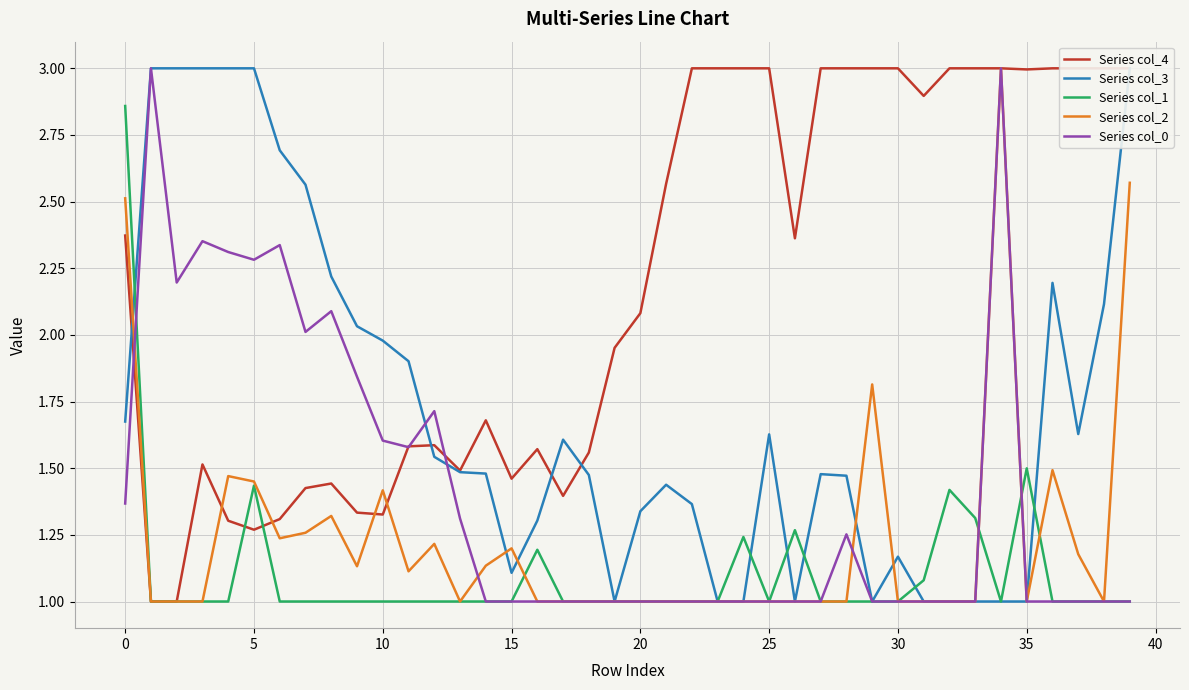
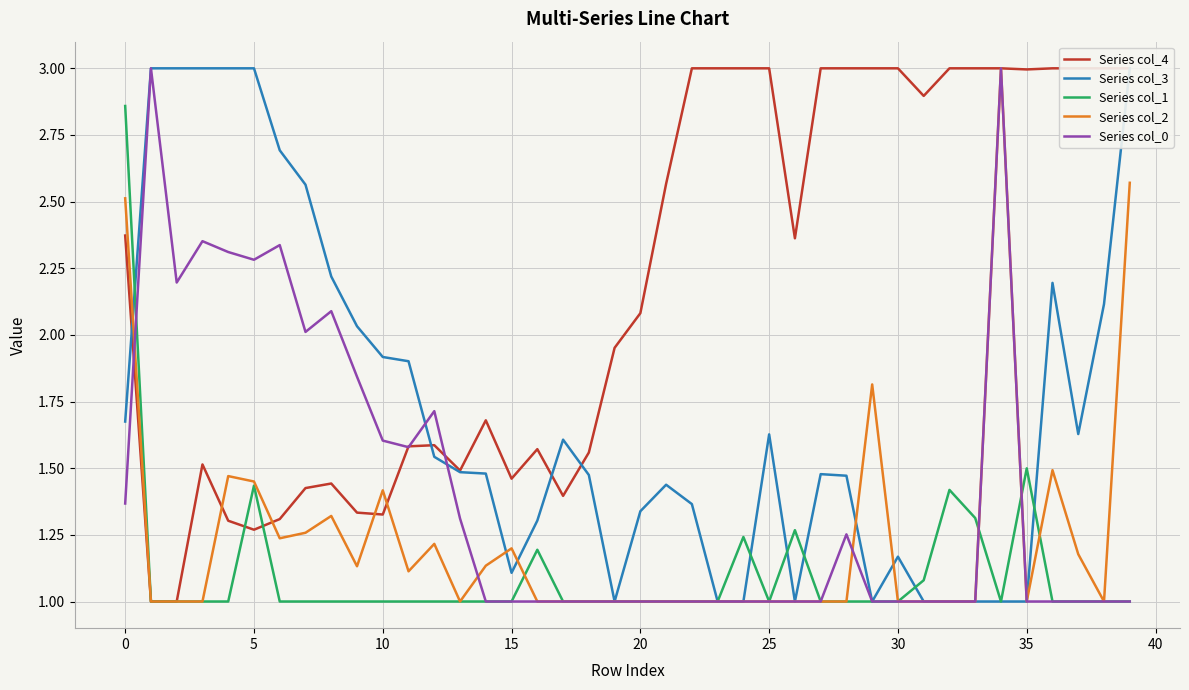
  {
    "Series col_4": {
      "0": 2.37,
      "5": 1.27,
      "10": 1.33,
      "15": 1.46,
      "20": 2.08,
      "25": 3.00,
      "30": 3.00,
      "35": 3.00
    },
    "Series col_3": {
      "0": 1.68,
      "5": 3.00,
-     "10": 1.98,
+     "10": 1.92,
      "15": 1.11,
      "20": 1.34,
      "25": 1.63,
      "30": 1.17
    },
    "Series col_1": {
      "0": 2.86,
      "5": 1.43,
      "10": 1.00,
      "35": 1.50
    },
    "Series col_2": {
      "0": 2.51,
      "5": 1.45,
      "10": 1.42,
      "15": 1.20
    },
    "Series col_0": {
      "0": 1.37,
      "5": 2.28,
      "10": 1.60
    }
  }
